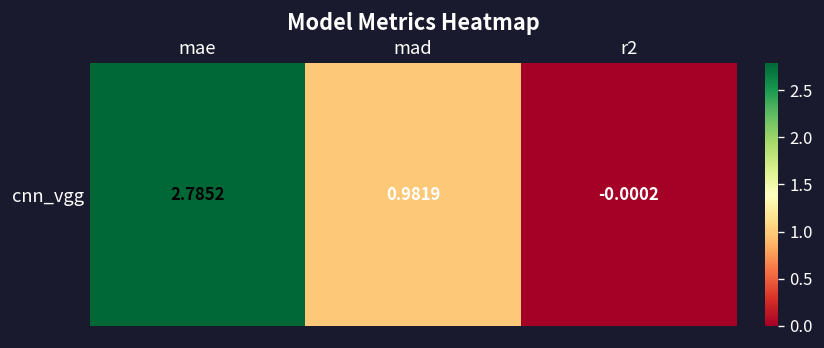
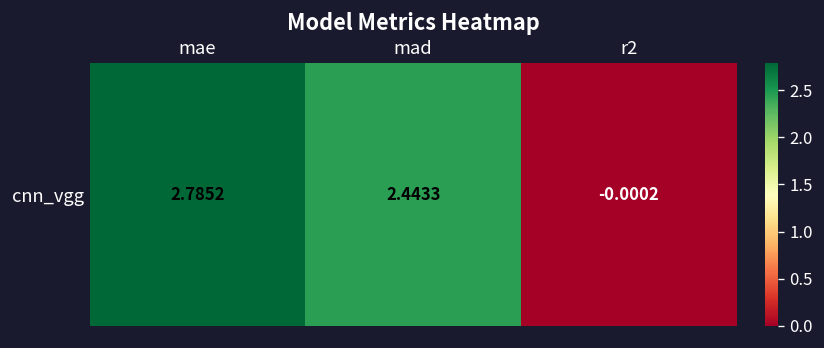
  {
    "cnn_vgg": {
      "mae": 2.7852,
-     "mad": 0.9819,
+     "mad": 2.4433,
      "r2": -0.0002
    }
  }
